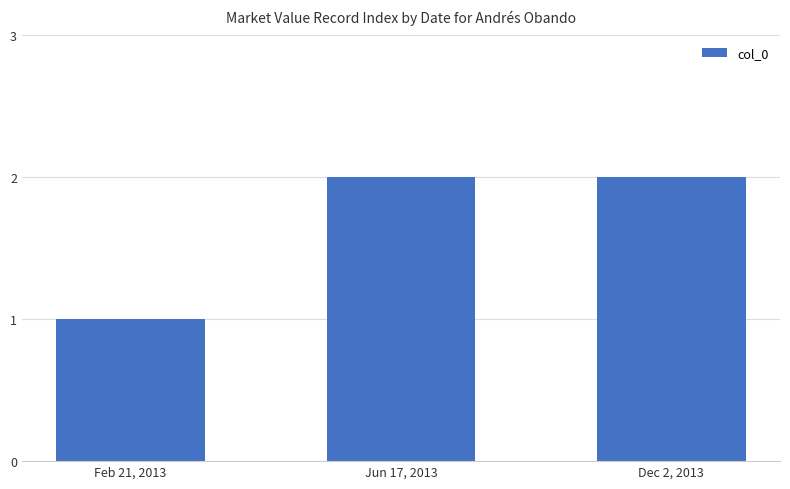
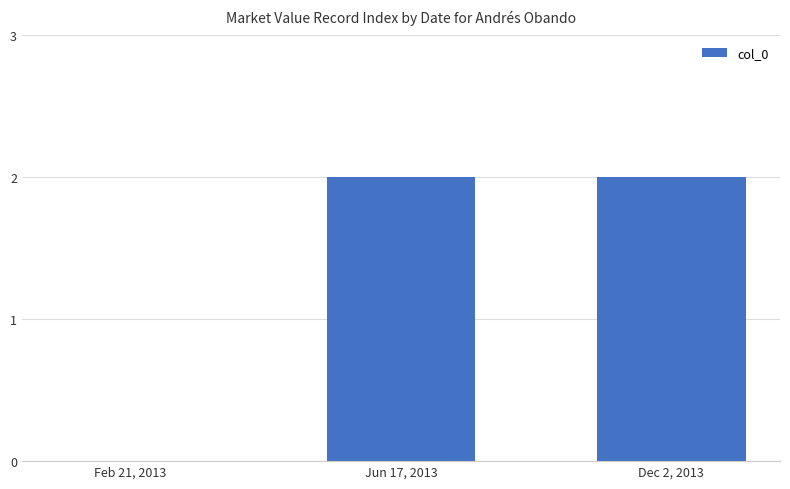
  {
-   "Feb 21, 2013": 1,
+   "Feb 21, 2013": 0,
    "Jun 17, 2013": 2,
    "Dec 2, 2013": 2
  }
